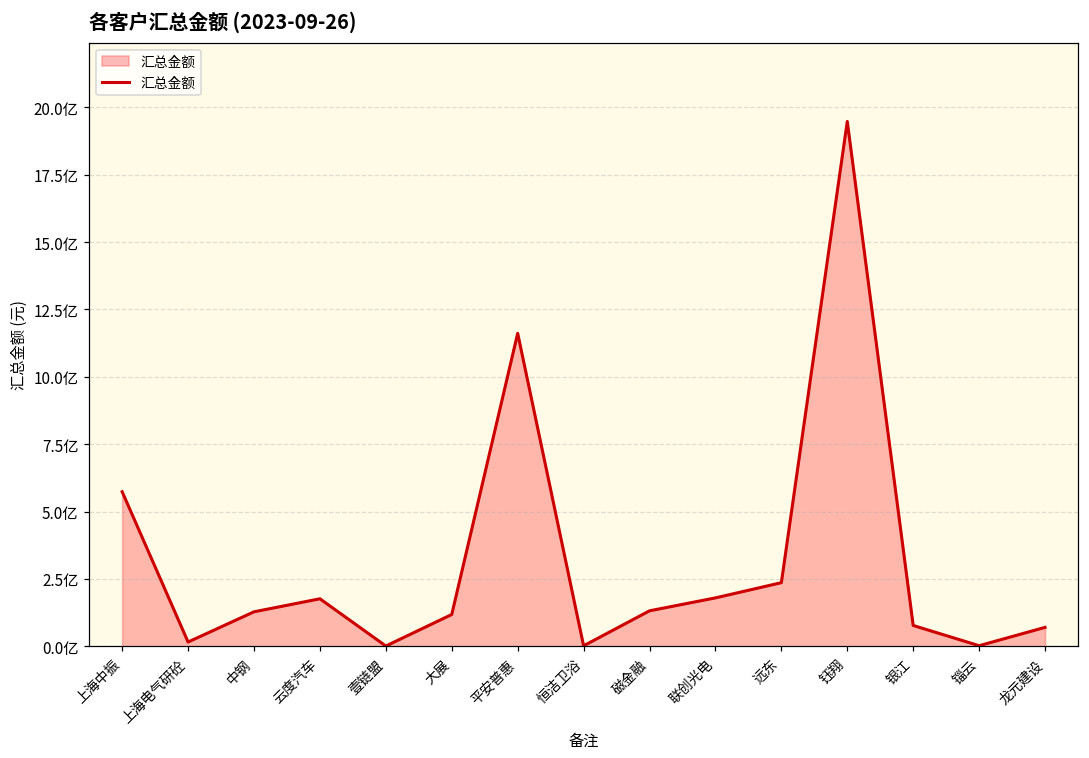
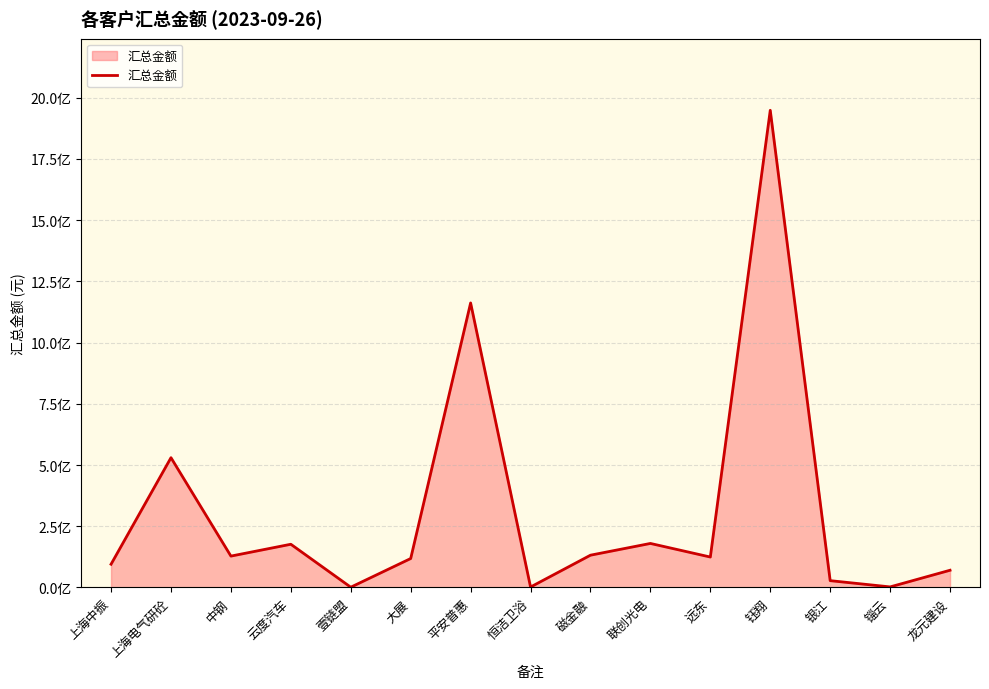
  {
-   "上海中振": "5.7亿",
-   "上海电气研砼": "0.2亿",
+   "上海中振": "1.0亿",
+   "上海电气研砼": "5.3亿",
    "中钢": "1.3亿",
    "云度汽车": "1.8亿",
    "壹链盟": "0.0亿",
    "大展": "1.2亿",
    "平安普惠": "11.6亿",
    "恒洁卫浴": "0.0亿",
    "磁金融": "1.3亿",
    "联创光电": "1.8亿",
-   "远东": "2.4亿",
+   "远东": "1.2亿",
    "钰翔": "19.5亿",
-   "银江": "0.8亿",
+   "银江": "0.3亿",
    "锱云": "0.0亿",
    "龙元建设": "0.7亿"
  }
